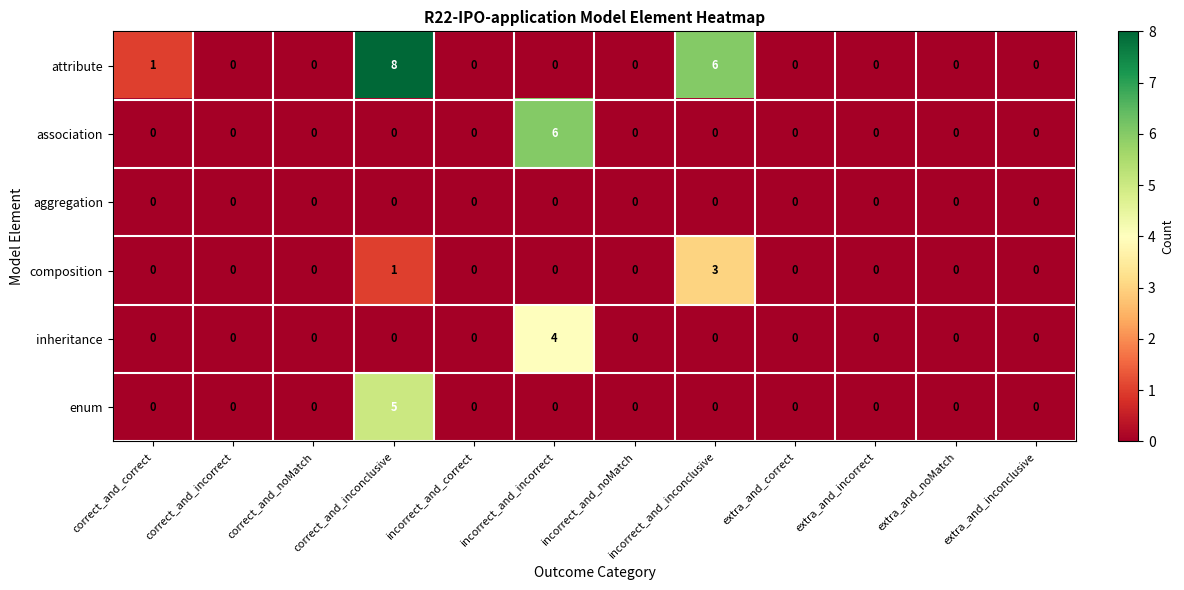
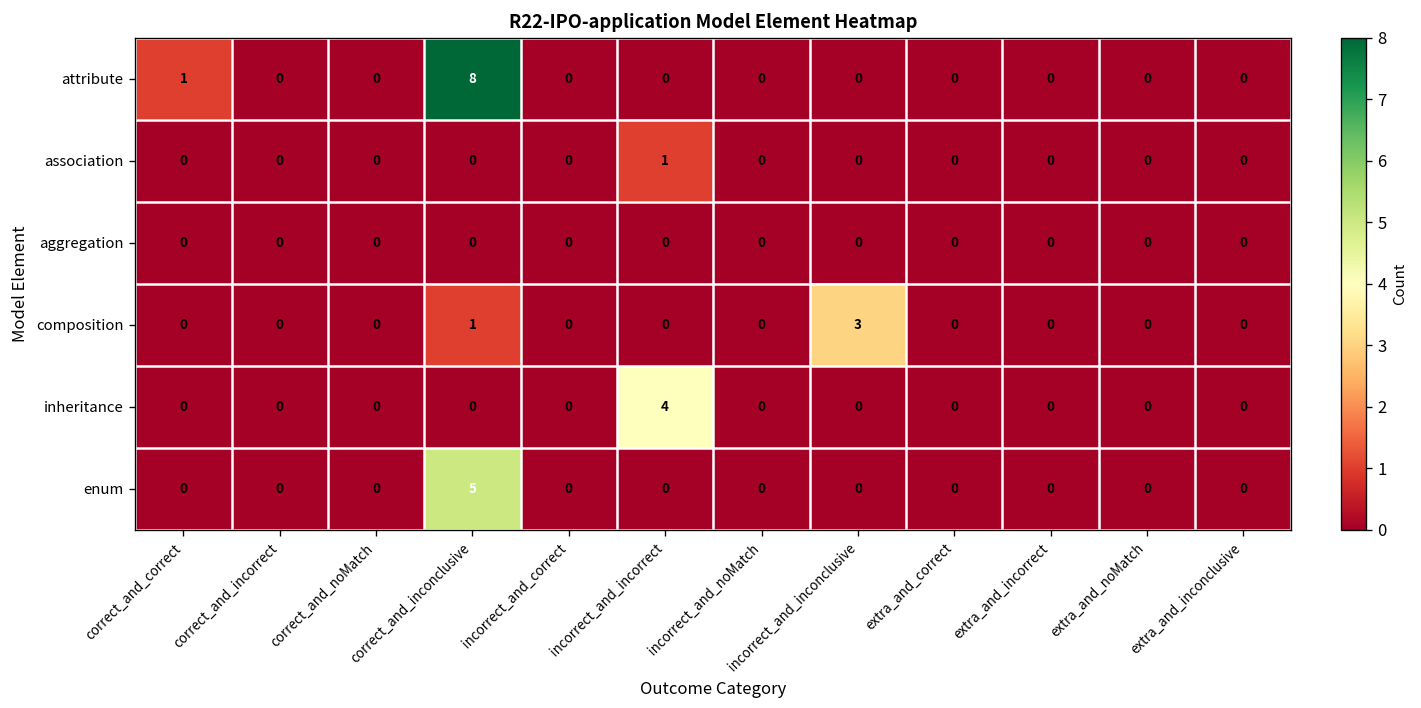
  {
    "attribute": {
      "correct_and_correct": 1,
      "correct_and_incorrect": 0,
      "correct_and_noMatch": 0,
      "correct_and_inconclusive": 8,
      "incorrect_and_correct": 0,
      "incorrect_and_incorrect": 0,
      "incorrect_and_noMatch": 0,
-     "incorrect_and_inconclusive": 6,
+     "incorrect_and_inconclusive": 0,
      "extra_and_correct": 0,
      "extra_and_incorrect": 0,
      "extra_and_noMatch": 0,
      "extra_and_inconclusive": 0
    },
    "association": {
      "correct_and_correct": 0,
      "correct_and_incorrect": 0,
      "correct_and_noMatch": 0,
      "correct_and_inconclusive": 0,
      "incorrect_and_correct": 0,
-     "incorrect_and_incorrect": 6,
+     "incorrect_and_incorrect": 1,
      "incorrect_and_noMatch": 0,
      "incorrect_and_inconclusive": 0,
      "extra_and_correct": 0,
      "extra_and_incorrect": 0,
      "extra_and_noMatch": 0,
      "extra_and_inconclusive": 0
    },
    "aggregation": {
      "correct_and_correct": 0,
      "correct_and_incorrect": 0,
      "correct_and_noMatch": 0,
      "correct_and_inconclusive": 0,
      "incorrect_and_correct": 0,
      "incorrect_and_incorrect": 0,
      "incorrect_and_noMatch": 0,
      "incorrect_and_inconclusive": 0,
      "extra_and_correct": 0,
      "extra_and_incorrect": 0,
      "extra_and_noMatch": 0,
      "extra_and_inconclusive": 0
    },
    "composition": {
      "correct_and_correct": 0,
      "correct_and_incorrect": 0,
      "correct_and_noMatch": 0,
      "correct_and_inconclusive": 1,
      "incorrect_and_correct": 0,
      "incorrect_and_incorrect": 0,
      "incorrect_and_noMatch": 0,
      "incorrect_and_inconclusive": 3,
      "extra_and_correct": 0,
      "extra_and_incorrect": 0,
      "extra_and_noMatch": 0,
      "extra_and_inconclusive": 0
    },
    "inheritance": {
      "correct_and_correct": 0,
      "correct_and_incorrect": 0,
      "correct_and_noMatch": 0,
      "correct_and_inconclusive": 0,
      "incorrect_and_correct": 0,
      "incorrect_and_incorrect": 4,
      "incorrect_and_noMatch": 0,
      "incorrect_and_inconclusive": 0,
      "extra_and_correct": 0,
      "extra_and_incorrect": 0,
      "extra_and_noMatch": 0,
      "extra_and_inconclusive": 0
    },
    "enum": {
      "correct_and_correct": 0,
      "correct_and_incorrect": 0,
      "correct_and_noMatch": 0,
      "correct_and_inconclusive": 5,
      "incorrect_and_correct": 0,
      "incorrect_and_incorrect": 0,
      "incorrect_and_noMatch": 0,
      "incorrect_and_inconclusive": 0,
      "extra_and_correct": 0,
      "extra_and_incorrect": 0,
      "extra_and_noMatch": 0,
      "extra_and_inconclusive": 0
    }
  }
